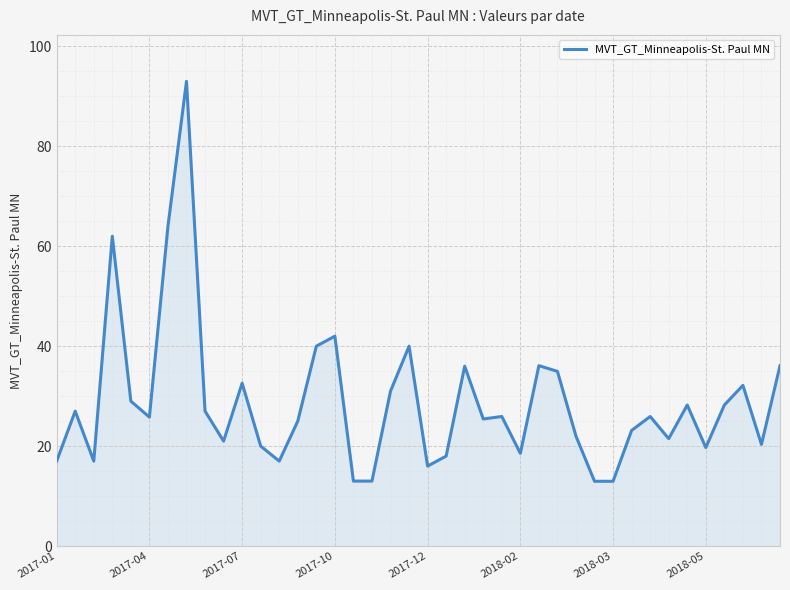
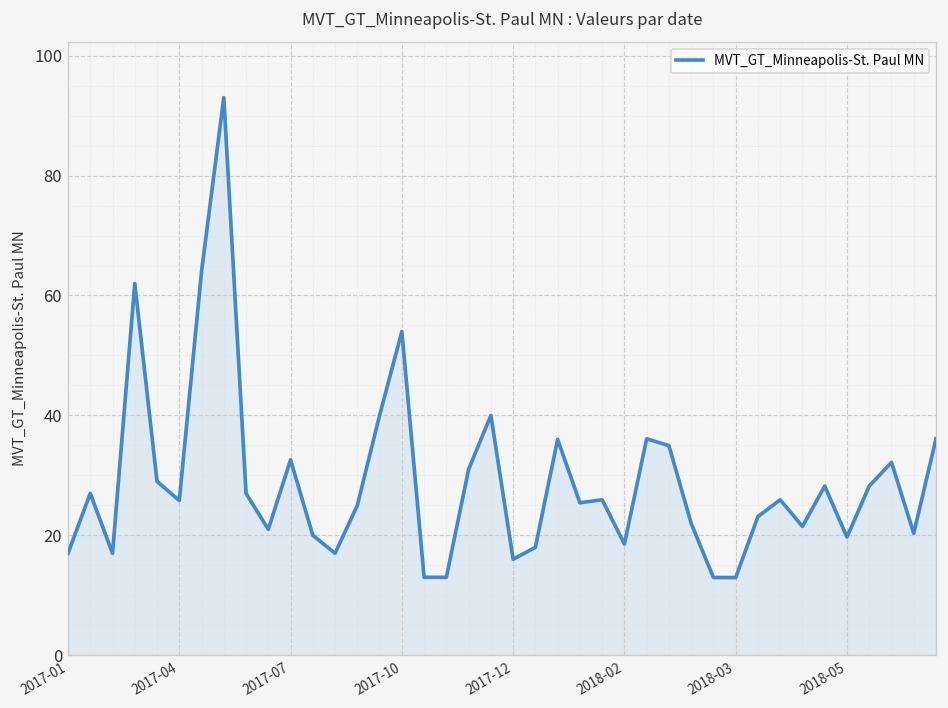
  {
    "2017-01": 17,
    "2017-04": 26,
    "2017-07": 33,
-   "2017-10": 42,
+   "2017-10": 54,
    "2017-12": 16,
    "2018-02": 19,
    "2018-03": 13,
    "2018-05": 20
  }
